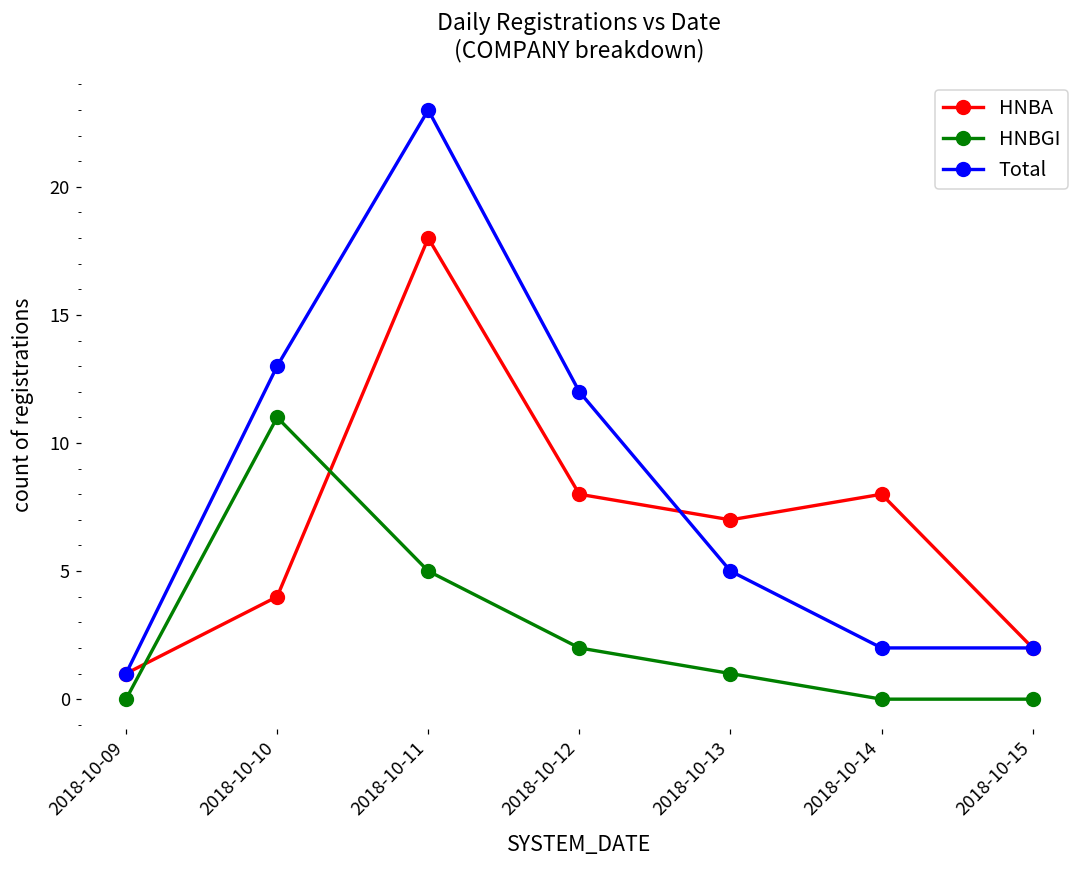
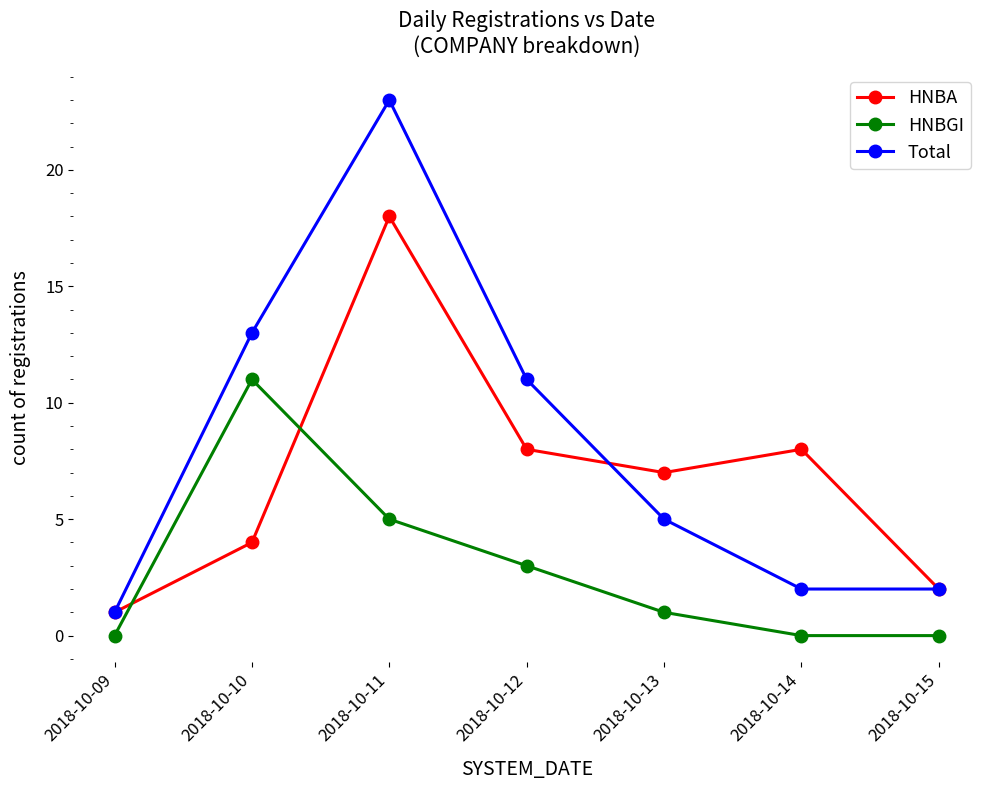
  {
    "HNBA": {
      "2018-10-10": 4,
      "2018-10-11": 18,
      "2018-10-12": 8,
      "2018-10-13": 7,
      "2018-10-14": 8
    },
    "HNBGI": {
      "2018-10-09": 0,
      "2018-10-10": 11,
      "2018-10-11": 5,
-     "2018-10-12": 2,
+     "2018-10-12": 3,
      "2018-10-13": 1,
      "2018-10-14": 0,
      "2018-10-15": 0
    },
    "Total": {
      "2018-10-10": 13,
      "2018-10-11": 23,
-     "2018-10-12": 12,
+     "2018-10-12": 11,
      "2018-10-13": 5,
      "2018-10-14": 2
    }
  }
